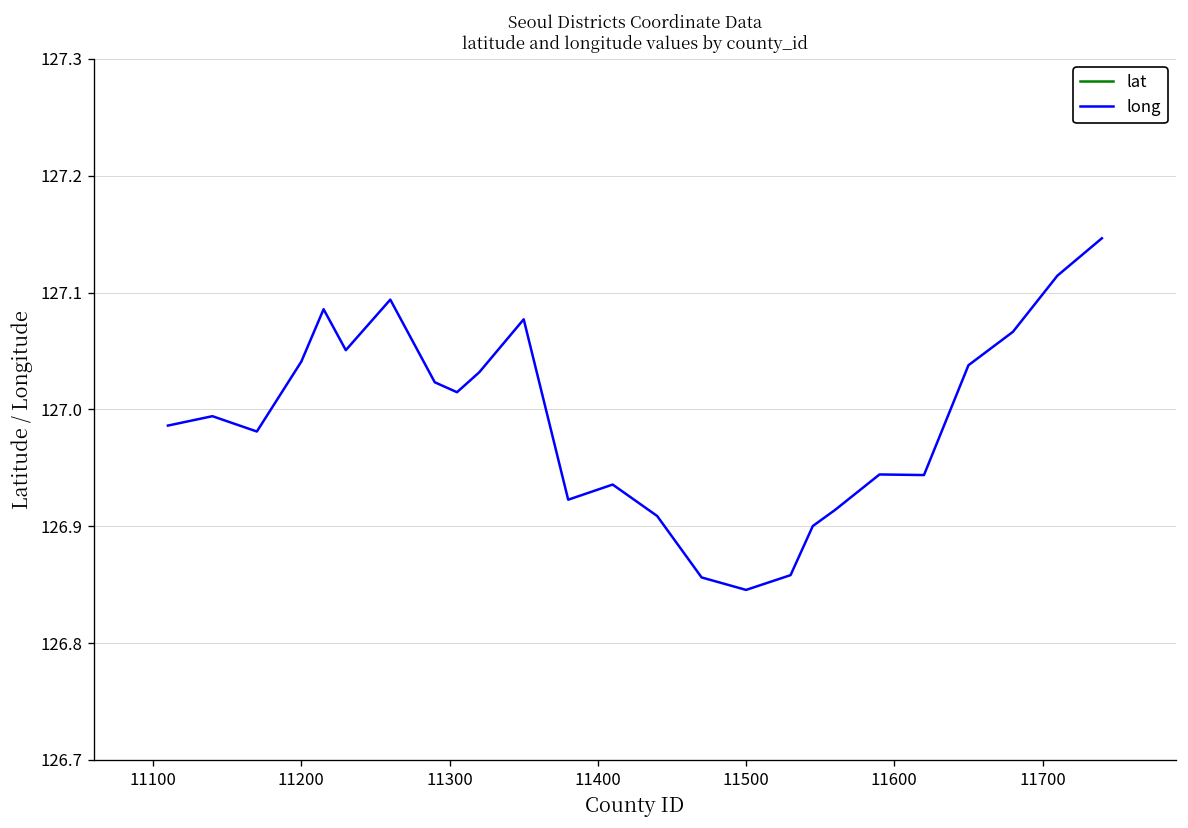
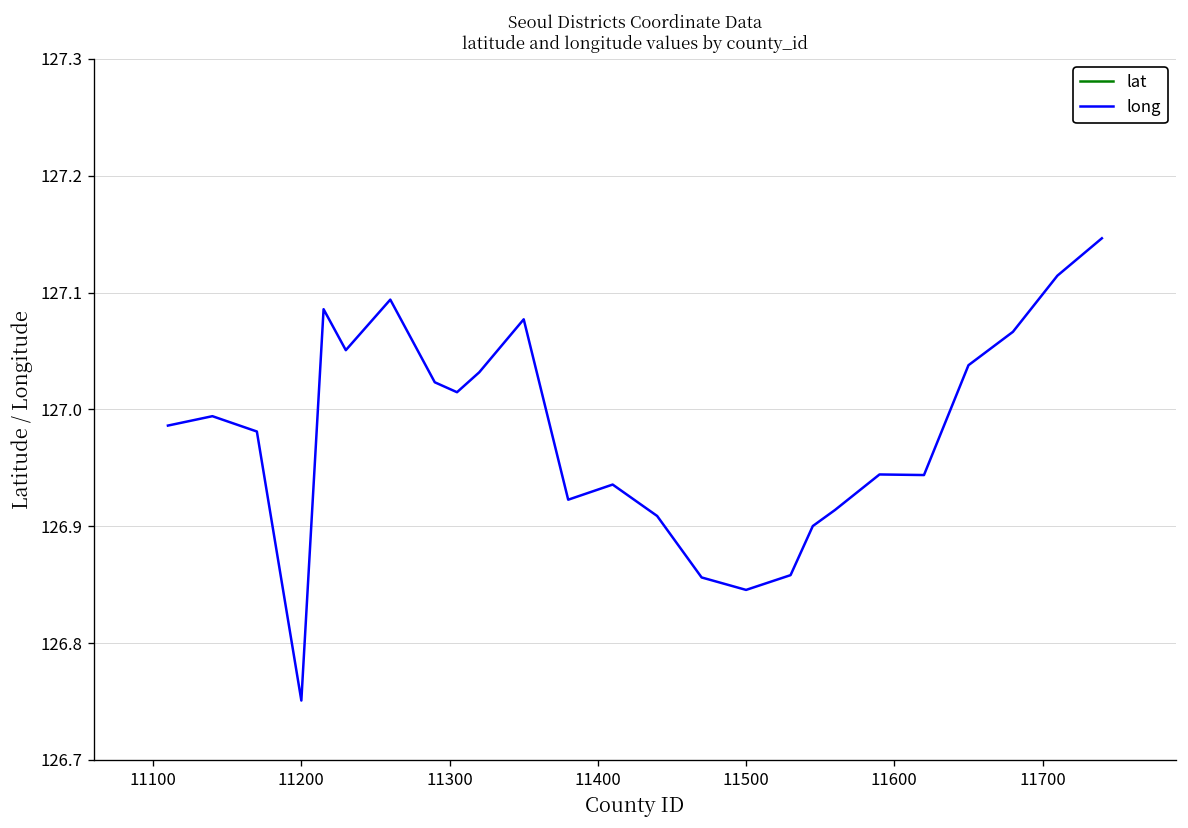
  {
    "long": {
-     "11200": 127.04,
+     "11200": 126.75,
      "11500": 126.85
    }
  }
